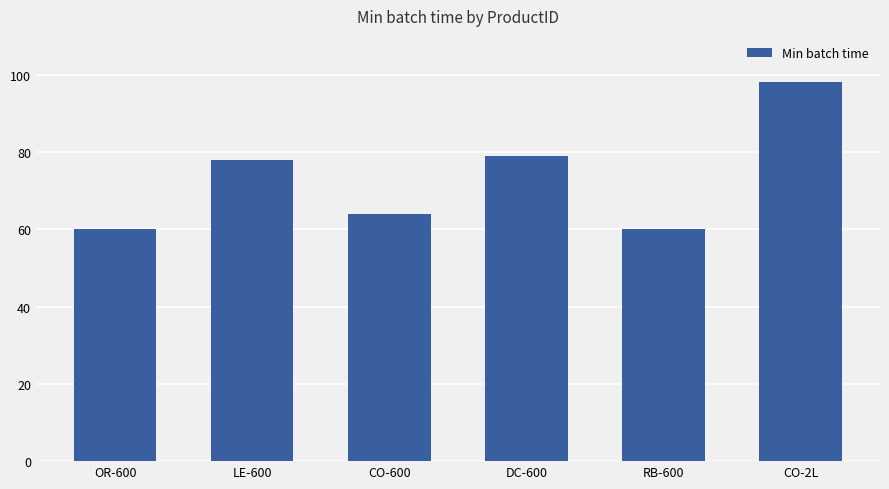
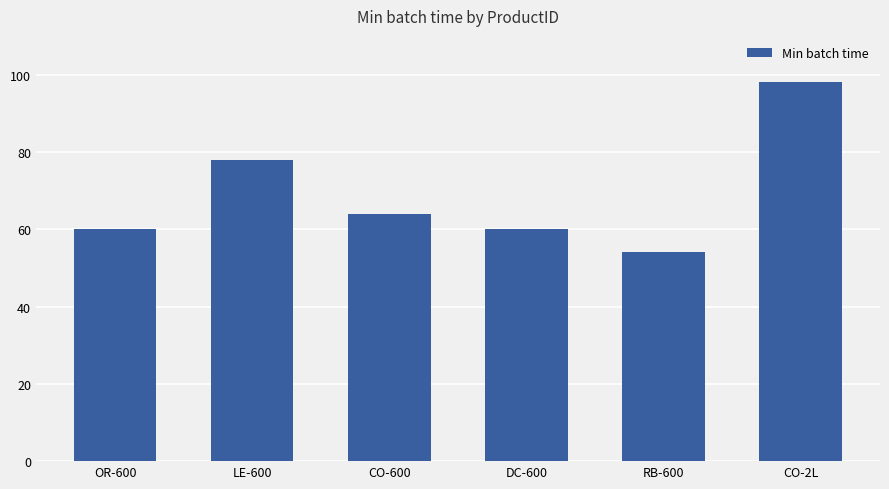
  {
    "OR-600": 60,
    "LE-600": 78,
    "CO-600": 64,
-   "DC-600": 79,
-   "RB-600": 60,
+   "DC-600": 60,
+   "RB-600": 54,
    "CO-2L": 98
  }
